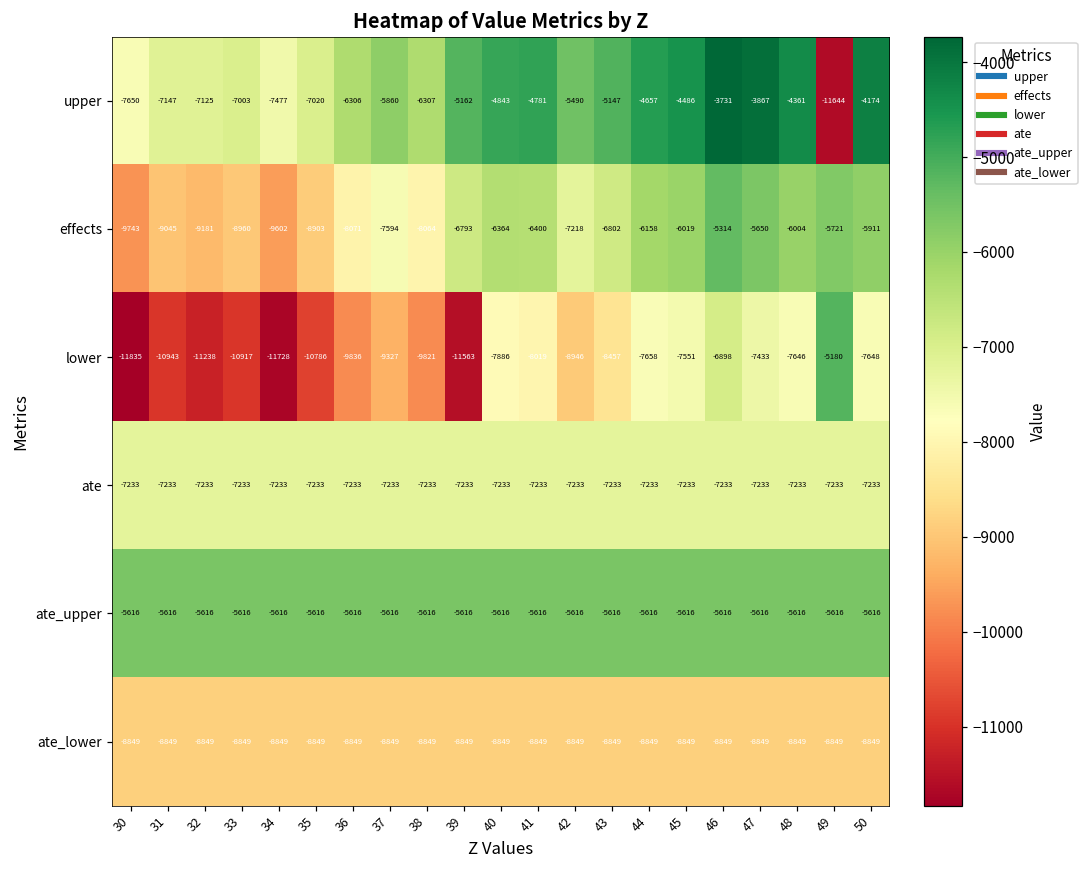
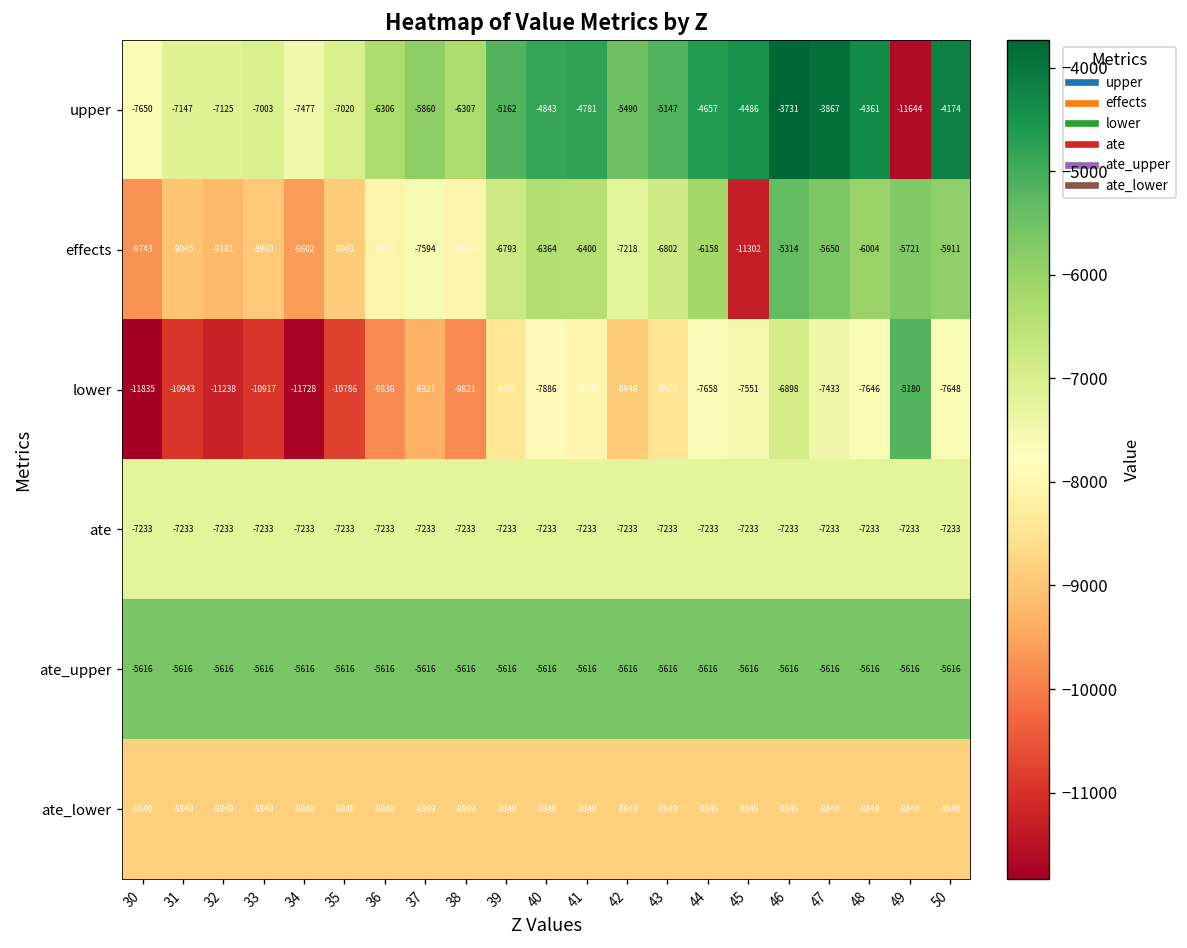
  {
    "upper": {
      "30": -7650,
      "31": -7147,
      "32": -7125,
      "33": -7003,
      "34": -7477,
      "35": -7020,
      "36": -6306,
      "37": -5860,
      "38": -6307,
      "39": -5162,
      "40": -4843,
      "41": -4781,
      "42": -5490,
      "43": -5147,
      "44": -4657,
      "45": -4486,
      "46": -3731,
      "47": -3867,
      "48": -4361,
      "49": -11644,
      "50": -4174
    },
    "effects": {
      "30": -9743,
      "31": -9045,
      "32": -9181,
      "33": -8960,
      "34": -9602,
      "35": -8903,
      "36": -8071,
      "37": -7594,
      "38": -8064,
      "39": -6793,
      "40": -6364,
      "41": -6400,
      "42": -7218,
      "43": -6802,
      "44": -6158,
-     "45": -6019,
+     "45": -11302,
      "46": -5314,
      "47": -5650,
      "48": -6004,
      "49": -5721,
      "50": -5911
    },
    "lower": {
      "30": -11835,
      "31": -10943,
      "32": -11238,
      "33": -10917,
      "34": -11728,
      "35": -10786,
      "36": -9836,
      "37": -9327,
      "38": -9821,
-     "39": -11563,
+     "39": -8425,
      "40": -7886,
      "41": -8019,
      "42": -8946,
      "43": -8457,
      "44": -7658,
      "45": -7551,
      "46": -6898,
      "47": -7433,
      "48": -7646,
      "49": -5180,
      "50": -7648
    },
    "ate": {
      "30": -7233,
      "31": -7233,
      "32": -7233,
      "33": -7233,
      "34": -7233,
      "35": -7233,
      "36": -7233,
      "37": -7233,
      "38": -7233,
      "39": -7233,
      "40": -7233,
      "41": -7233,
      "42": -7233,
      "43": -7233,
      "44": -7233,
      "45": -7233,
      "46": -7233,
      "47": -7233,
      "48": -7233,
      "49": -7233,
      "50": -7233
    },
    "ate_upper": {
      "30": -5616,
      "31": -5616,
      "32": -5616,
      "33": -5616,
      "34": -5616,
      "35": -5616,
      "36": -5616,
      "37": -5616,
      "38": -5616,
      "39": -5616,
      "40": -5616,
      "41": -5616,
      "42": -5616,
      "43": -5616,
      "44": -5616,
      "45": -5616,
      "46": -5616,
      "47": -5616,
      "48": -5616,
      "49": -5616,
      "50": -5616
    },
    "ate_lower": {
      "30": -8849,
      "31": -8849,
      "32": -8849,
      "33": -8849,
      "34": -8849,
      "35": -8849,
      "36": -8849,
      "37": -8849,
      "38": -8849,
      "39": -8849,
      "40": -8849,
      "41": -8849,
      "42": -8849,
      "43": -8849,
      "44": -8849,
      "45": -8849,
      "46": -8849,
      "47": -8849,
      "48": -8849,
      "49": -8849,
      "50": -8849
    }
  }
